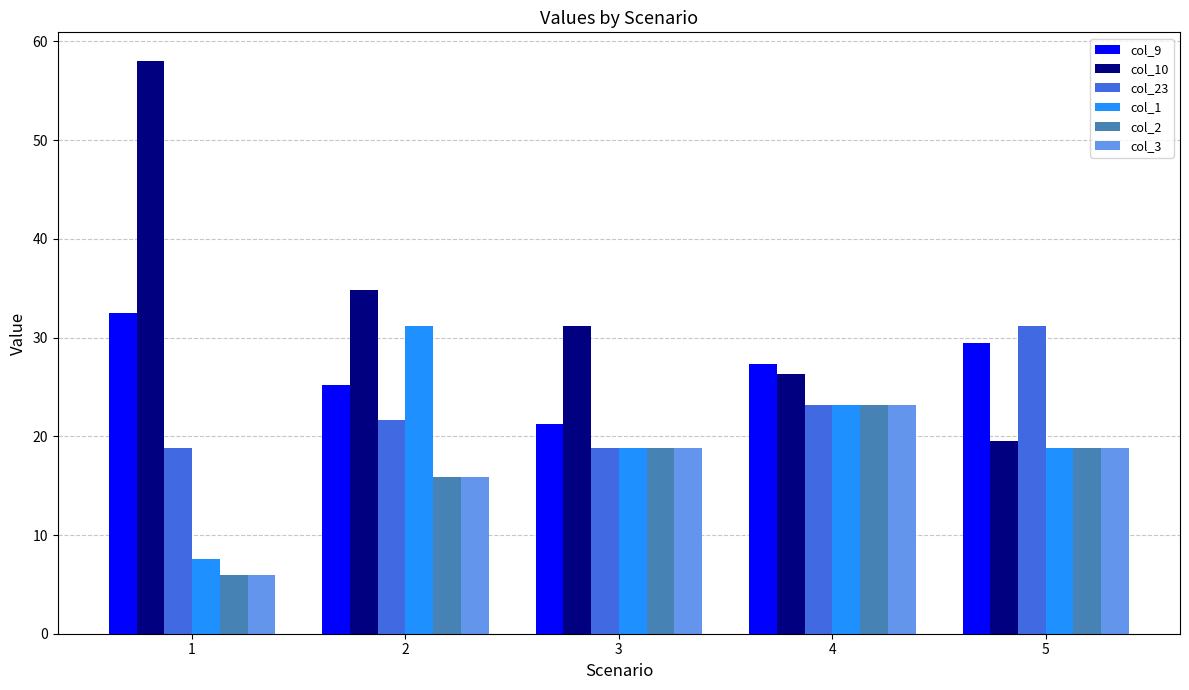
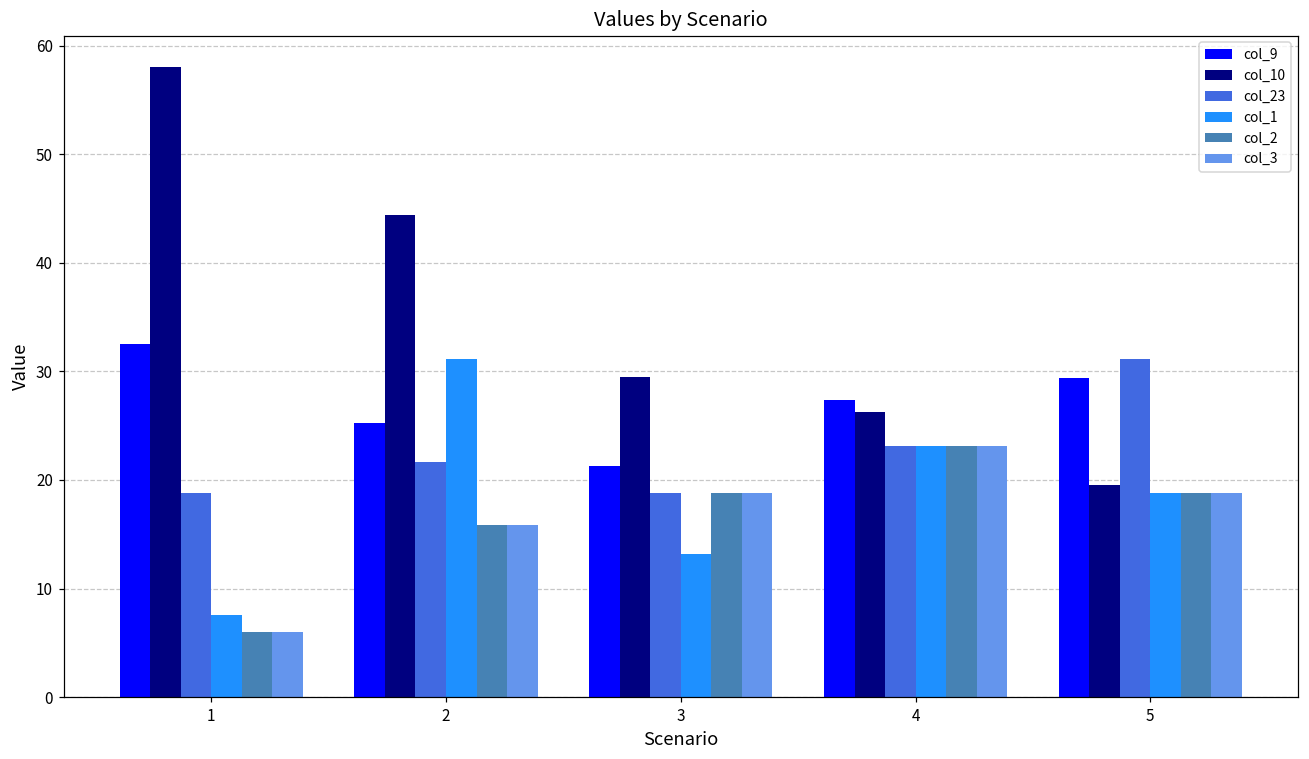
  {
    "col_9": {
      "1": 33,
      "2": 25,
      "3": 21,
      "4": 27,
      "5": 29
    },
    "col_10": {
      "1": 58,
-     "2": 35,
-     "3": 31,
+     "2": 44,
+     "3": 29,
      "4": 26,
      "5": 20
    },
    "col_1": {
      "1": 8,
      "2": 31,
-     "3": 19,
+     "3": 13,
      "4": 23,
      "5": 19
    }
  }
